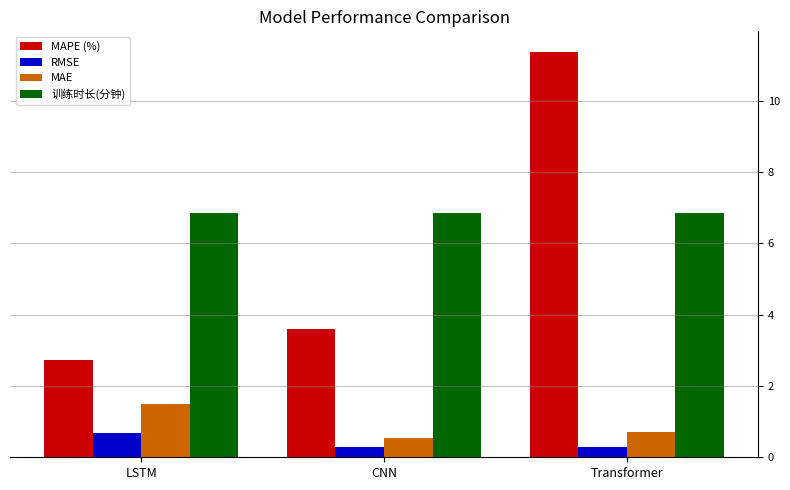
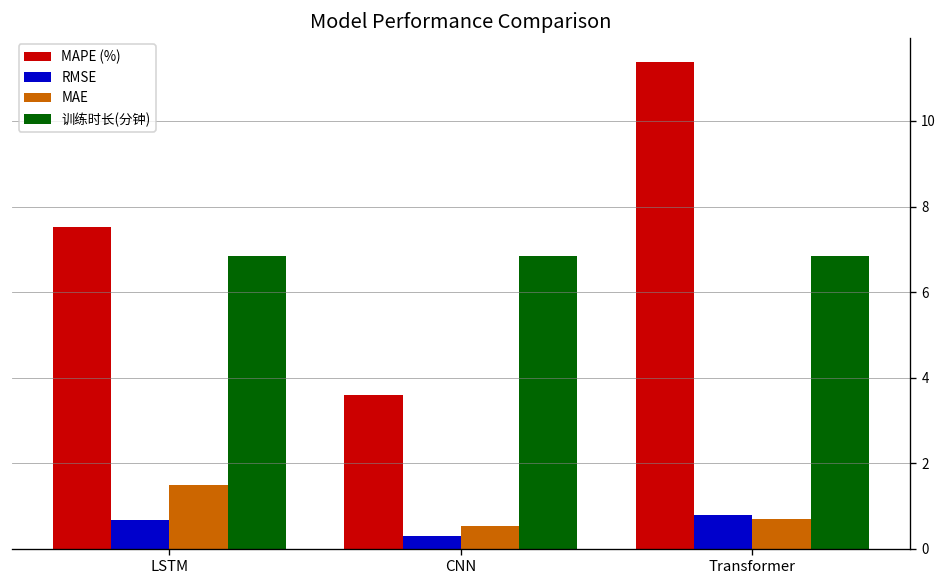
  {
    "MAPE (%)": {
-     "LSTM": 2.7,
+     "LSTM": 7.5,
      "CNN": 3.6,
      "Transformer": 11.4
    },
    "RMSE": {
      "LSTM": 0.7,
      "CNN": 0.3,
-     "Transformer": 0.3
+     "Transformer": 0.8
    },
    "MAE": {
      "LSTM": 1.5,
      "CNN": 0.5,
      "Transformer": 0.7
    },
    "训练时长(分钟)": {
      "LSTM": 6.9,
      "CNN": 6.9,
      "Transformer": 6.9
    }
  }
